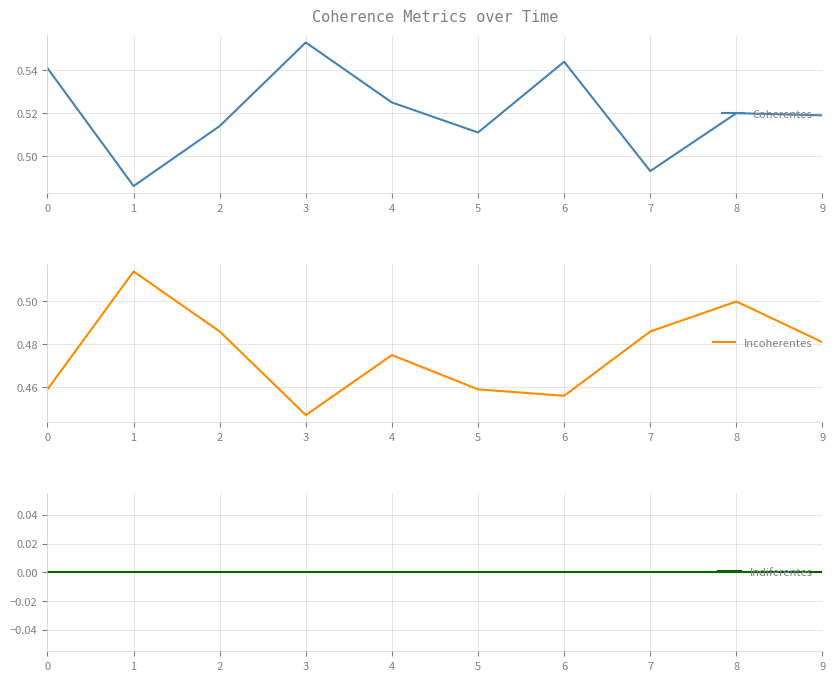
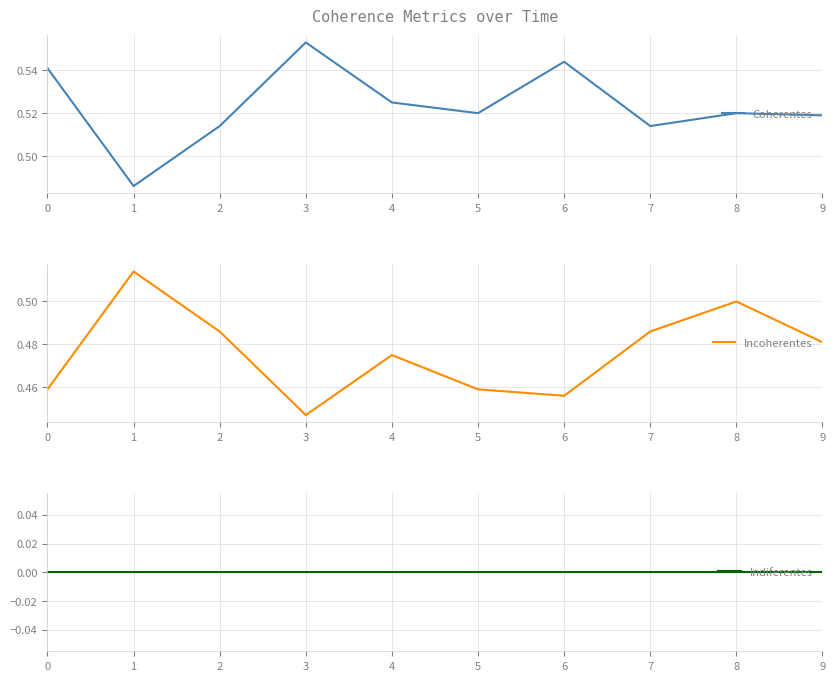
  {
    "Coherence Metrics over Time": {
      "0": 0.541,
      "1": 0.486,
      "2": 0.514,
      "3": 0.553,
      "4": 0.525,
-     "5": 0.511,
+     "5": 0.520,
      "6": 0.544,
-     "7": 0.493,
+     "7": 0.514,
      "8": 0.520,
      "9": 0.519
    }
  }
